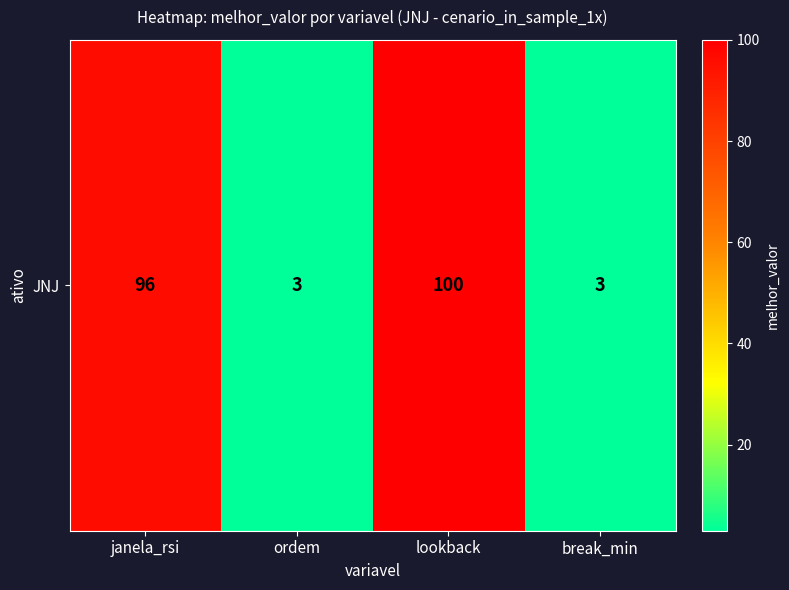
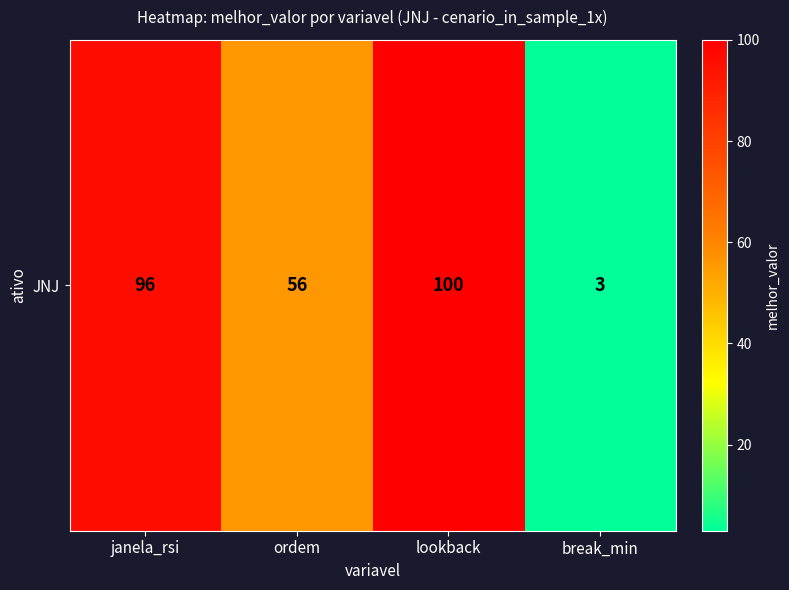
  {
    "JNJ": {
      "janela_rsi": 96,
-     "ordem": 3,
+     "ordem": 56,
      "lookback": 100,
      "break_min": 3
    }
  }
